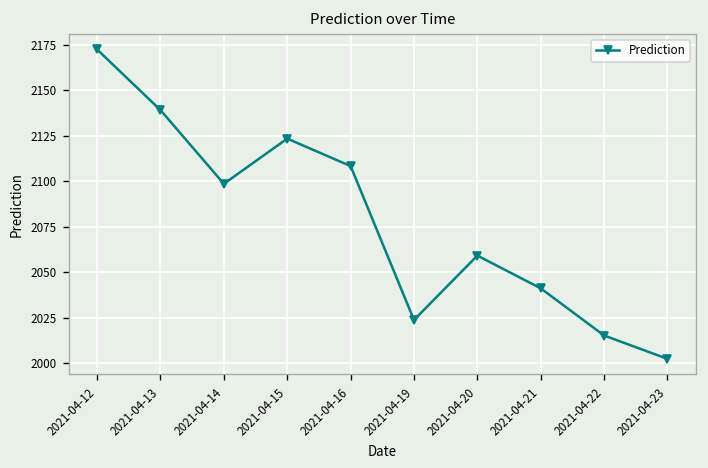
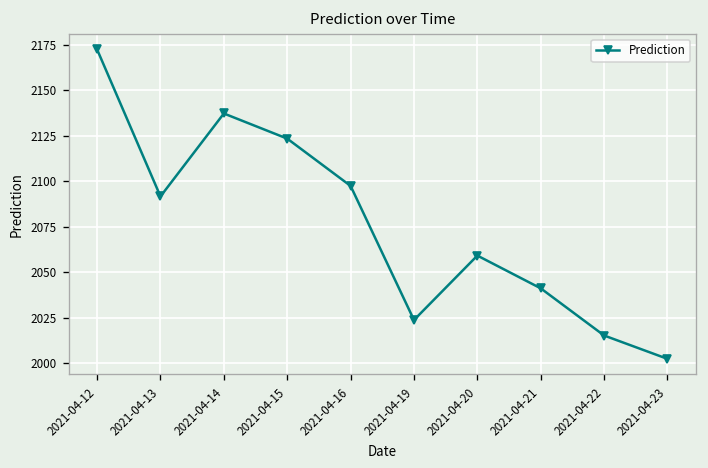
  {
    "2021-04-12": 2172,
-   "2021-04-13": 2139,
-   "2021-04-14": 2098,
+   "2021-04-13": 2092,
+   "2021-04-14": 2137,
    "2021-04-15": 2123,
-   "2021-04-16": 2108,
+   "2021-04-16": 2097,
    "2021-04-19": 2024,
    "2021-04-20": 2059,
    "2021-04-21": 2041,
    "2021-04-22": 2015,
    "2021-04-23": 2002
  }
